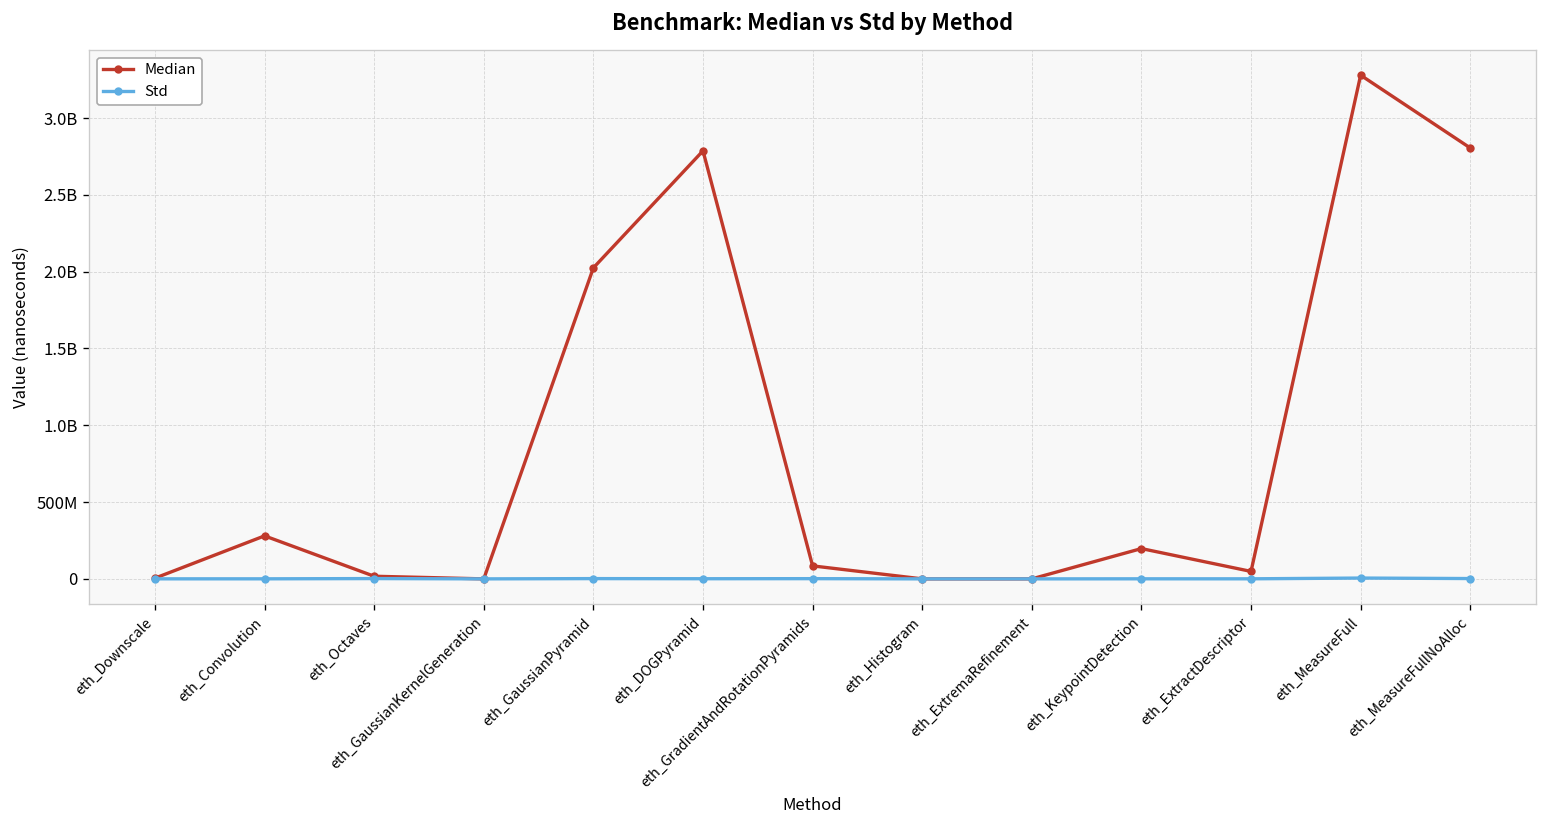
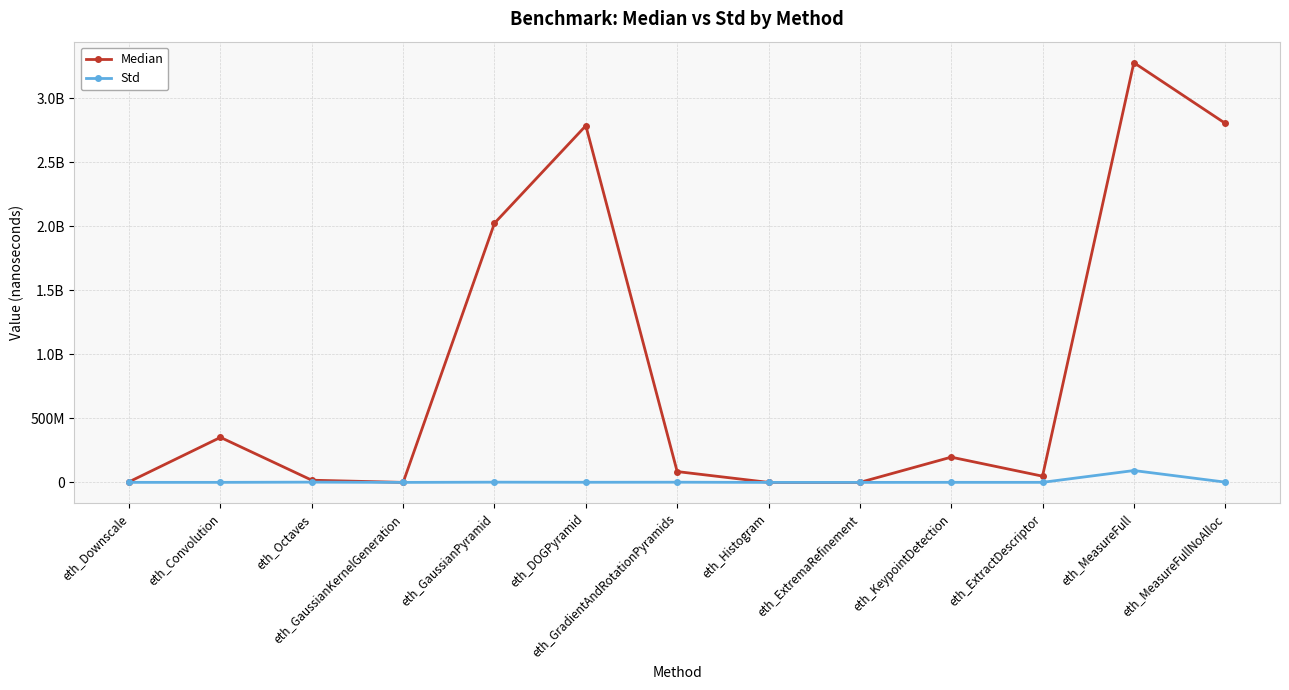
  {
    "Median": {
-     "eth_Convolution": 280000000,
+     "eth_Convolution": 350000000,
      "eth_GaussianPyramid": 2030000000,
      "eth_DOGPyramid": 2790000000,
      "eth_GradientAndRotationPyramids": 80000000,
      "eth_KeypointDetection": 200000000,
      "eth_ExtractDescriptor": 50000000,
      "eth_MeasureFull": 3280000000,
      "eth_MeasureFullNoAlloc": 2810000000
    },
    "Std": {
      "eth_Convolution": 0,
      "eth_GaussianPyramid": 0,
      "eth_DOGPyramid": 0,
      "eth_GradientAndRotationPyramids": 0,
      "eth_KeypointDetection": 0,
      "eth_ExtractDescriptor": 0,
-     "eth_MeasureFull": 10000000,
+     "eth_MeasureFull": 90000000,
      "eth_MeasureFullNoAlloc": 0
    }
  }
